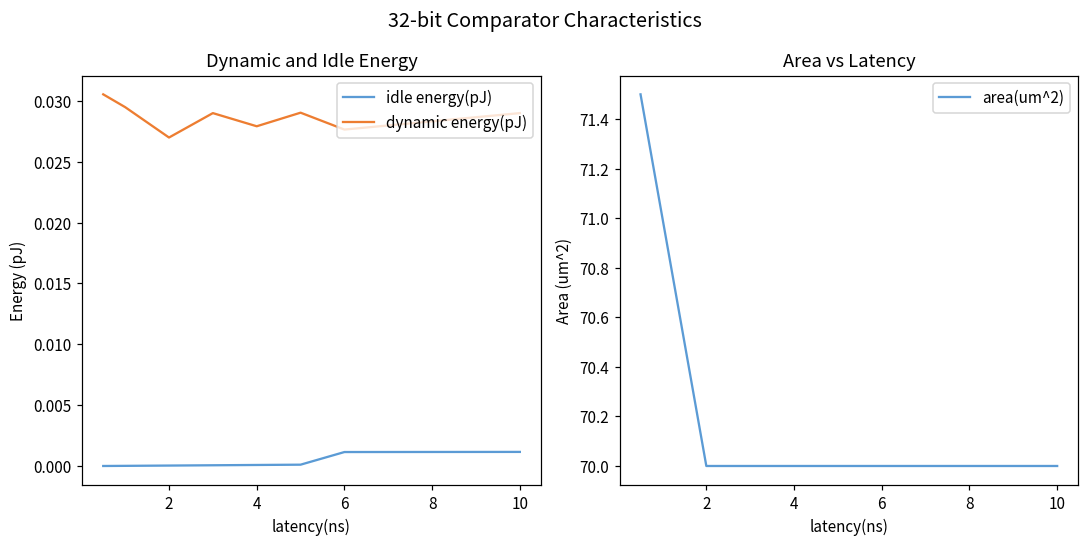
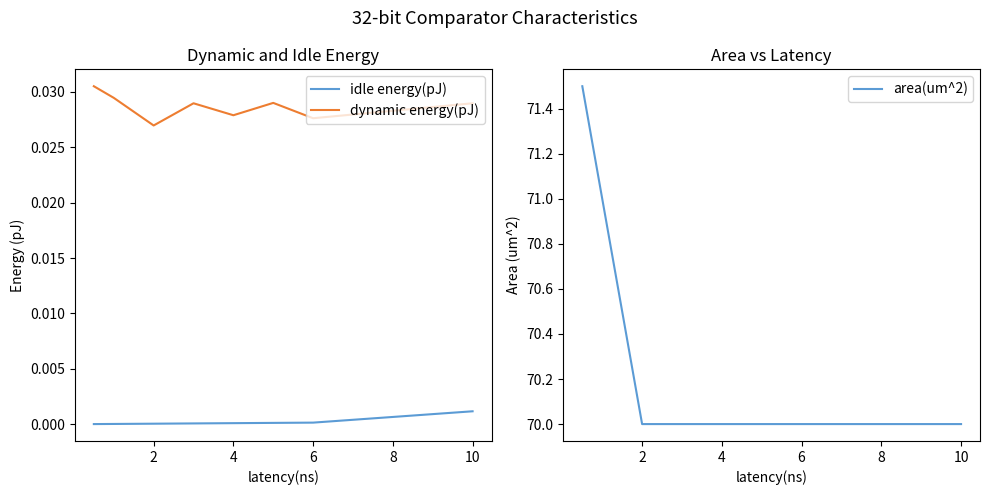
  {
    "Dynamic and Idle Energy": {
      "idle energy(pJ)": {
        "2": 0.0000,
        "4": 0.0001,
-       "6": 0.0012,
+       "6": 0.0001,
        "10": 0.0012
      },
      "dynamic energy(pJ)": {
        "2": 0.0270,
        "4": 0.0279
      }
    },
    "Area vs Latency": {
      "2": 70.00,
      "4": 70.00,
      "6": 70.00,
      "10": 70.00
    }
  }
